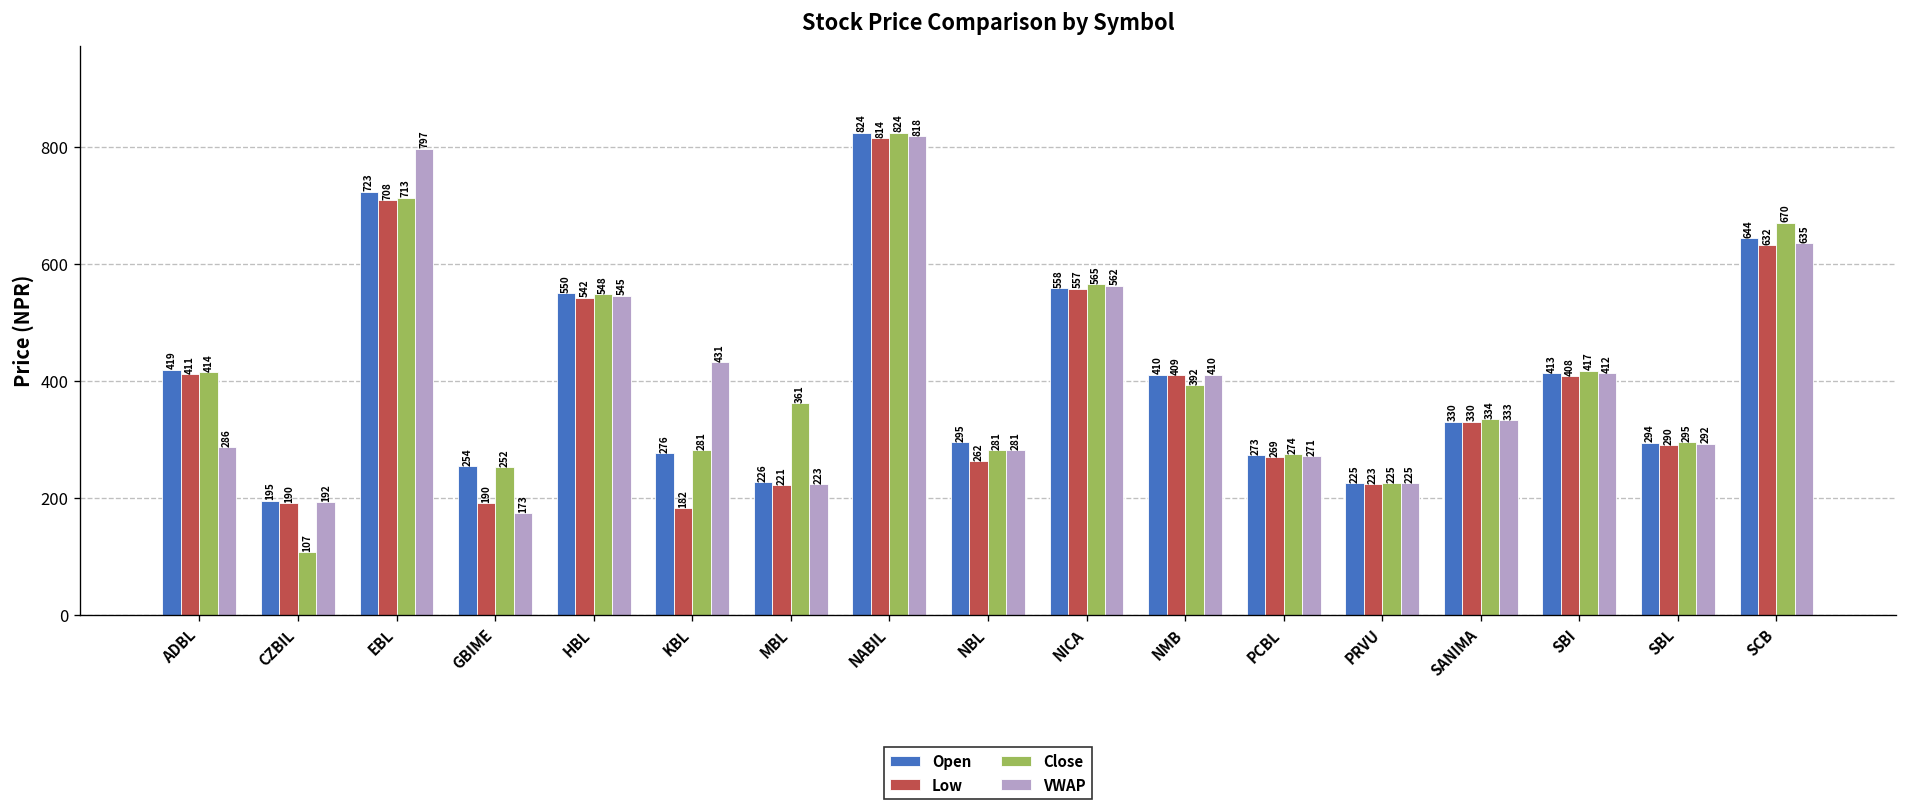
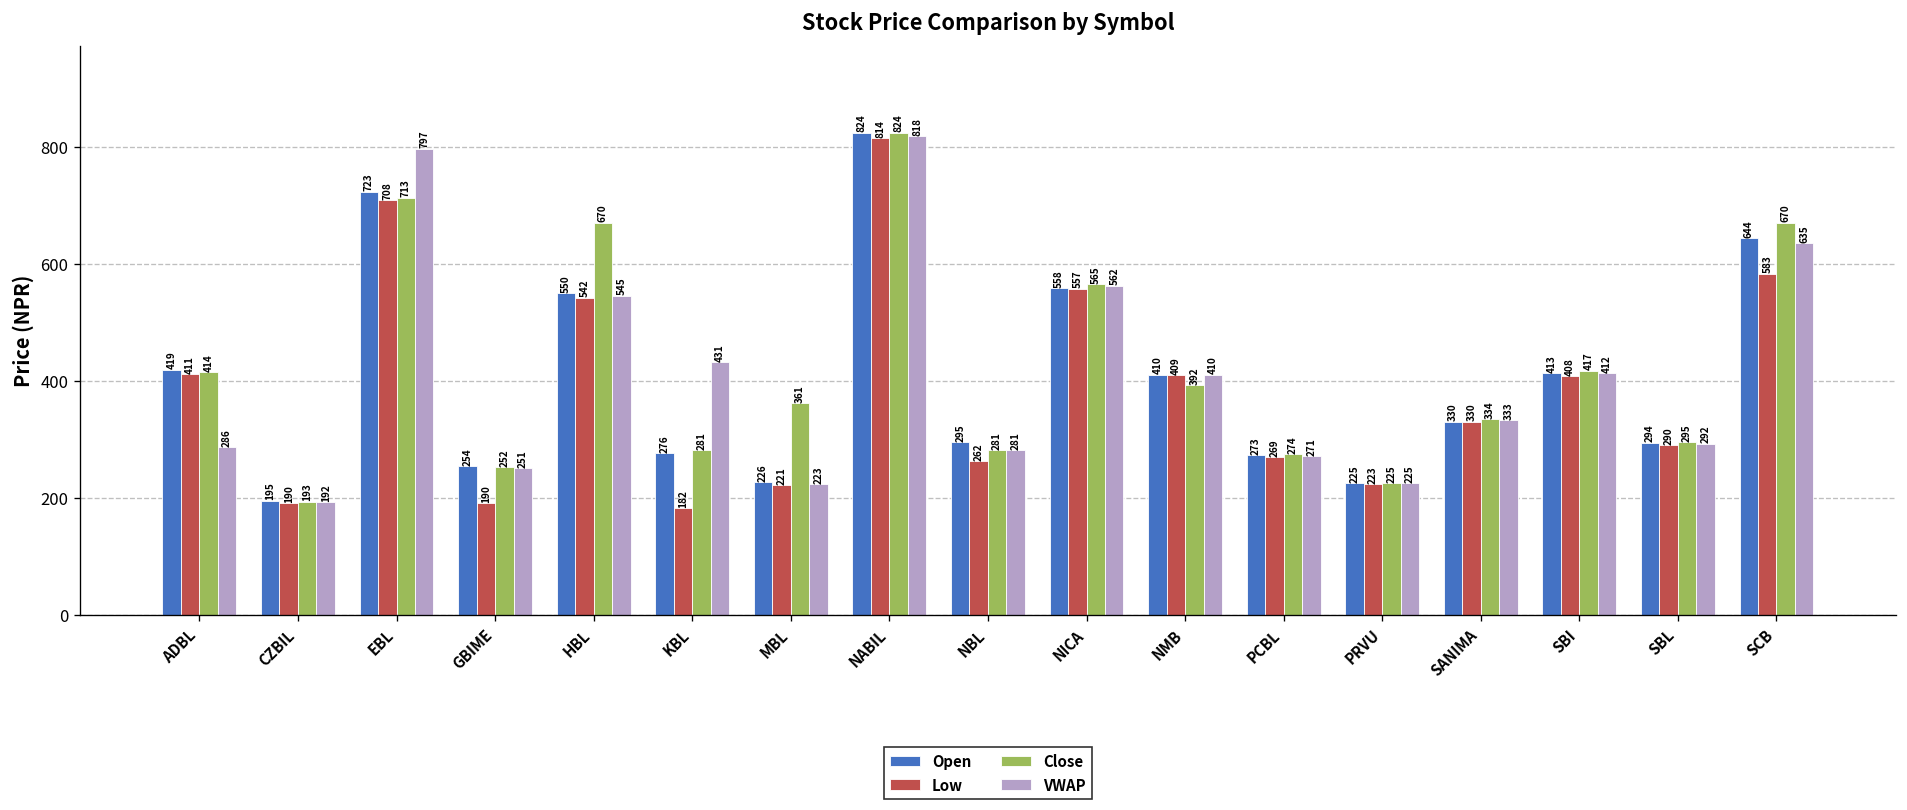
  {
    "Open": {
      "ADBL": 419,
      "CZBIL": 195,
      "EBL": 723,
      "GBIME": 254,
      "HBL": 550,
      "KBL": 276,
      "MBL": 226,
      "NABIL": 824,
      "NBL": 295,
      "NICA": 558,
      "NMB": 410,
      "PCBL": 273,
      "PRVU": 225,
      "SANIMA": 330,
      "SBI": 413,
      "SBL": 294,
      "SCB": 644
    },
    "Low": {
      "ADBL": 411,
      "CZBIL": 190,
      "EBL": 708,
      "GBIME": 190,
      "HBL": 542,
      "KBL": 182,
      "MBL": 221,
      "NABIL": 814,
      "NBL": 262,
      "NICA": 557,
      "NMB": 409,
      "PCBL": 269,
      "PRVU": 223,
      "SANIMA": 330,
      "SBI": 408,
      "SBL": 290,
-     "SCB": 632
+     "SCB": 583
    },
    "Close": {
      "ADBL": 414,
-     "CZBIL": 107,
+     "CZBIL": 193,
      "EBL": 713,
      "GBIME": 252,
-     "HBL": 548,
+     "HBL": 670,
      "KBL": 281,
      "MBL": 361,
      "NABIL": 824,
      "NBL": 281,
      "NICA": 565,
      "NMB": 392,
      "PCBL": 274,
      "PRVU": 225,
      "SANIMA": 334,
      "SBI": 417,
      "SBL": 295,
      "SCB": 670
    },
    "VWAP": {
      "ADBL": 286,
      "CZBIL": 192,
      "EBL": 797,
-     "GBIME": 173,
+     "GBIME": 251,
      "HBL": 545,
      "KBL": 431,
      "MBL": 223,
      "NABIL": 818,
      "NBL": 281,
      "NICA": 562,
      "NMB": 410,
      "PCBL": 271,
      "PRVU": 225,
      "SANIMA": 333,
      "SBI": 412,
      "SBL": 292,
      "SCB": 635
    }
  }
